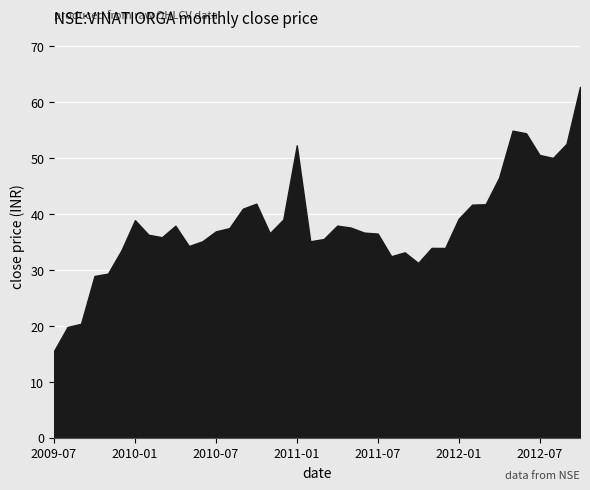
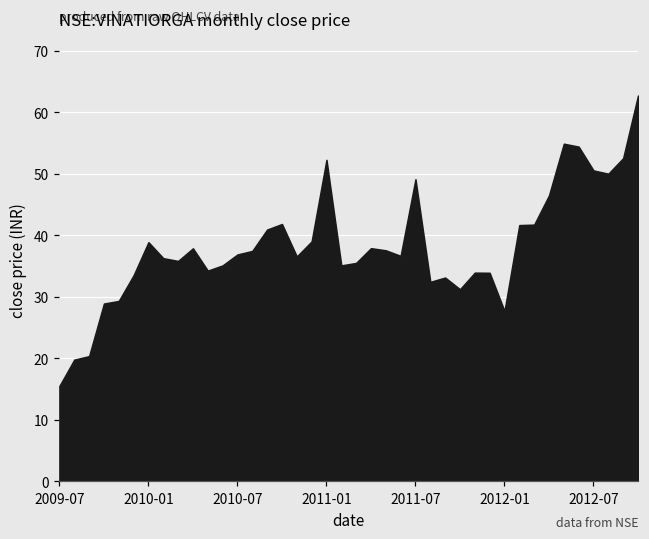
  {
    "2009-07": 16,
    "2010-01": 39,
    "2010-07": 37,
    "2011-01": 52,
-   "2011-07": 36,
-   "2012-01": 39,
+   "2011-07": 49,
+   "2012-01": 28,
    "2012-07": 51
  }
